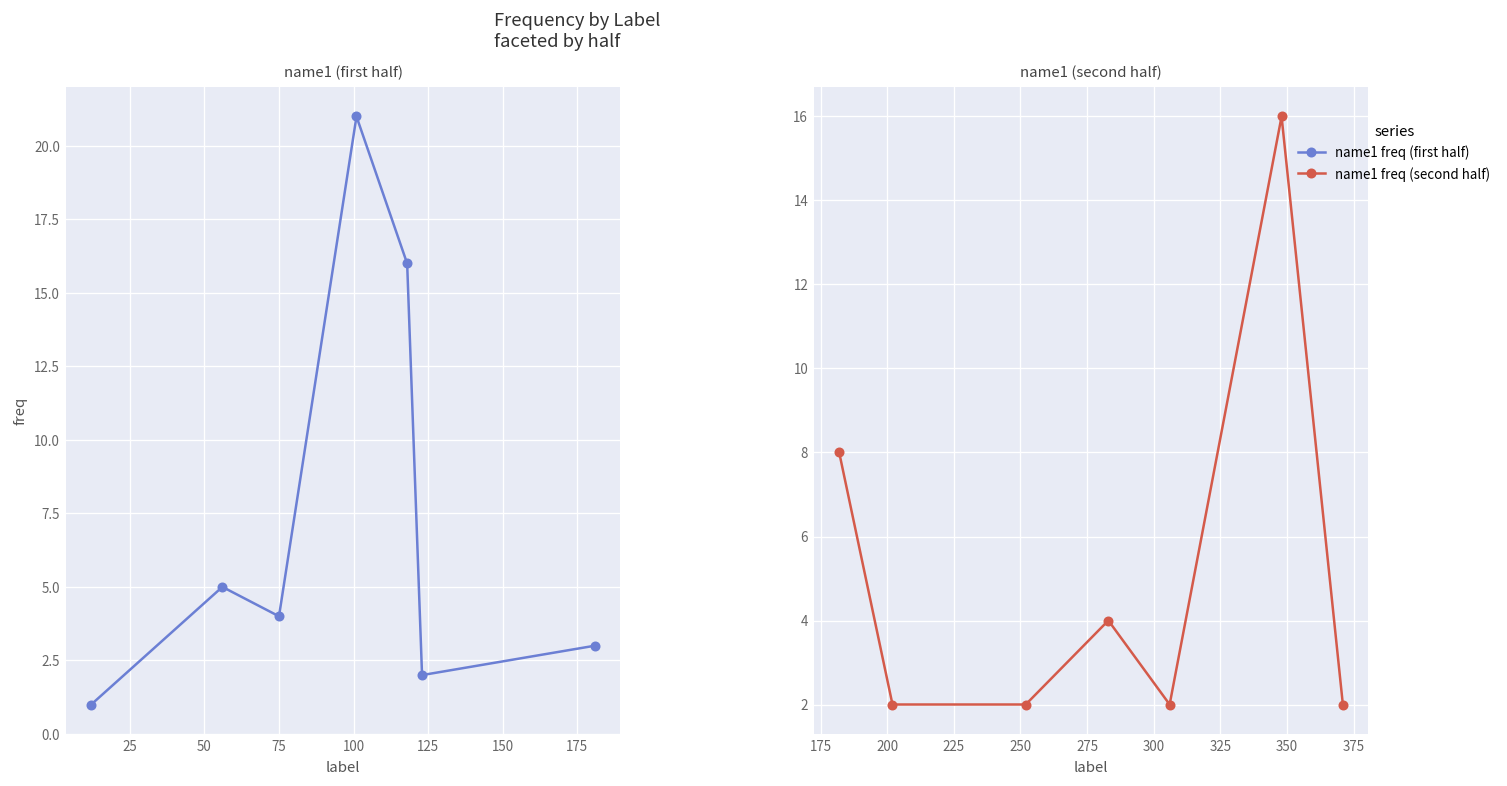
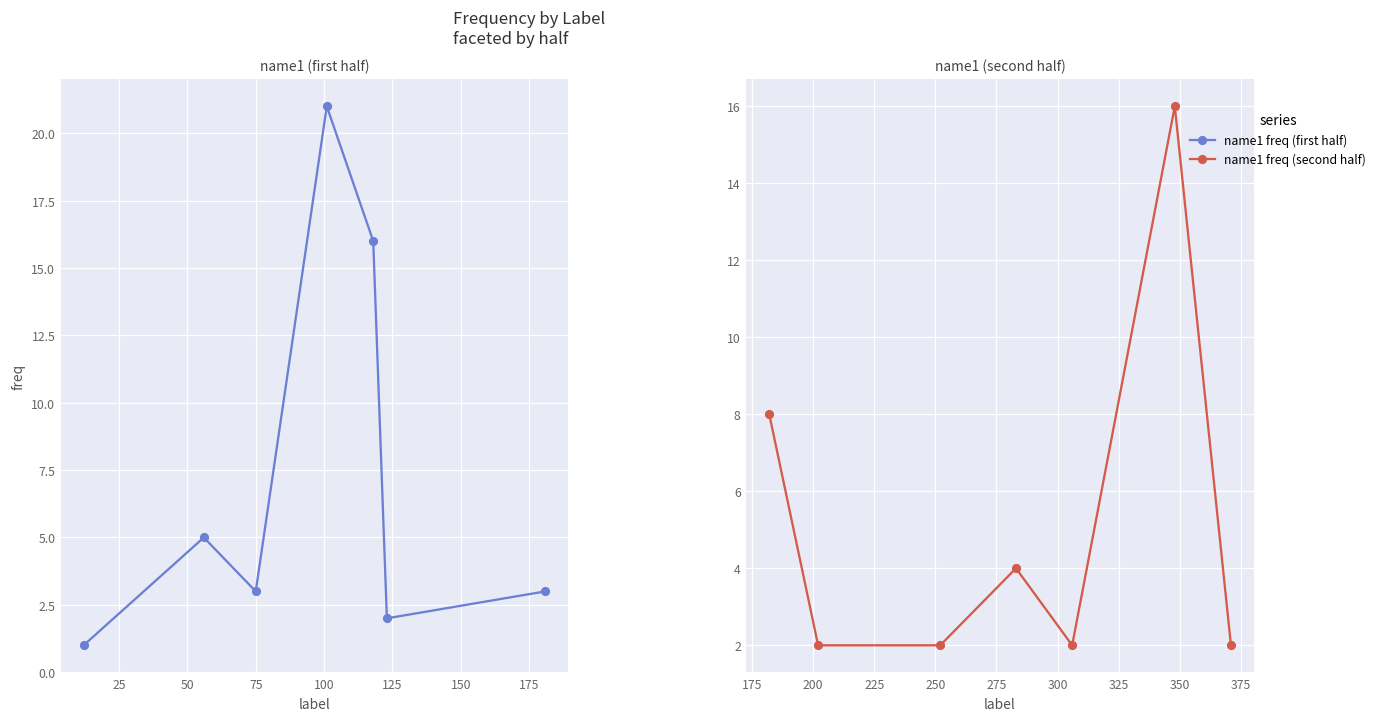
  {
    "name1 (first half)": {
-     "75": 4
+     "75": 3
    }
  }
